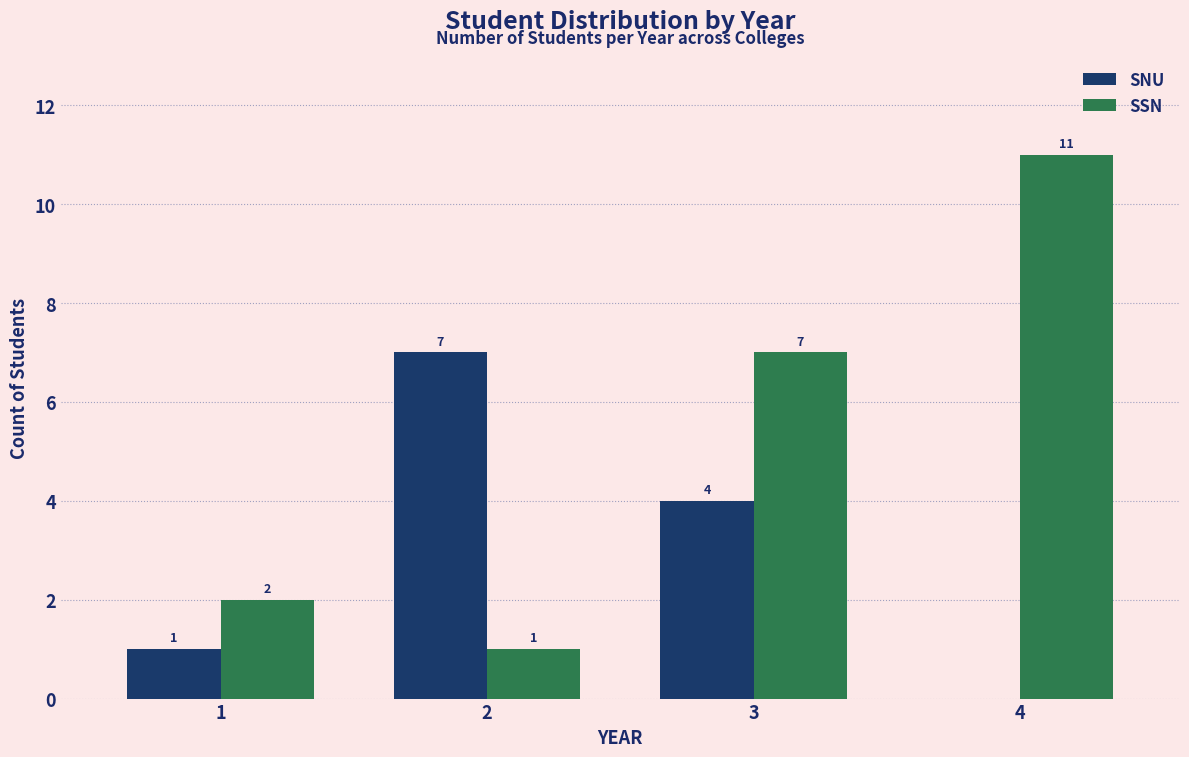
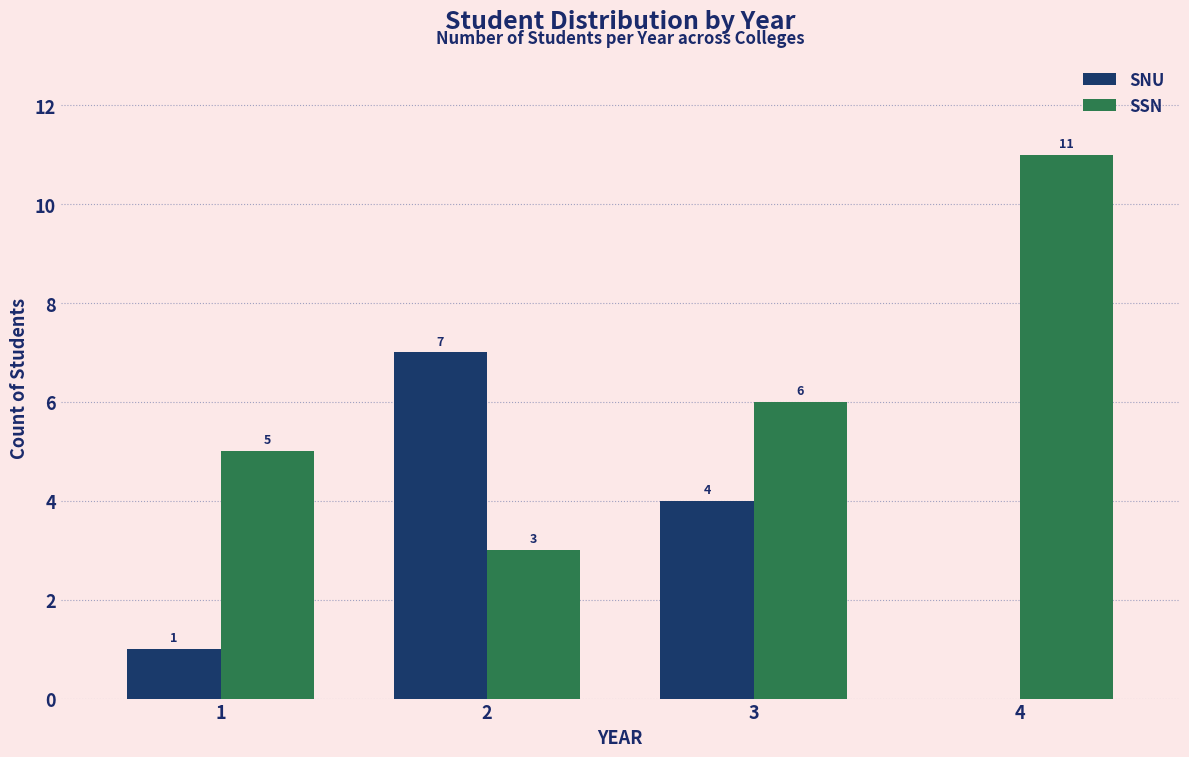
  {
    "SNU": {
      "1": 1,
      "2": 7,
      "3": 4
    },
    "SSN": {
-     "1": 2,
-     "2": 1,
-     "3": 7,
+     "1": 5,
+     "2": 3,
+     "3": 6,
      "4": 11
    }
  }
